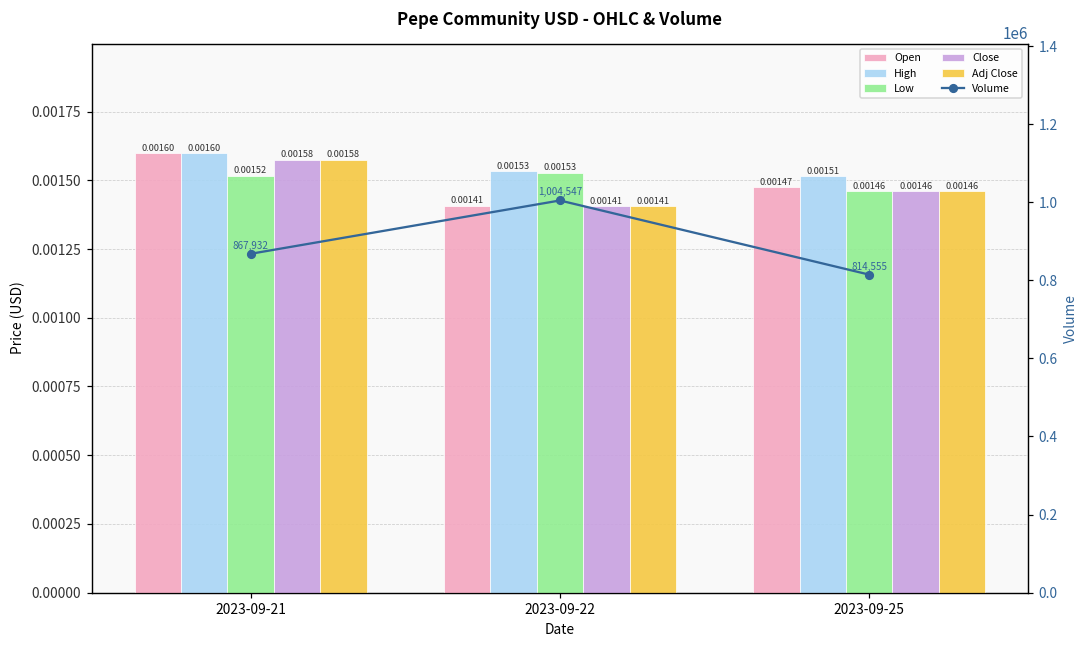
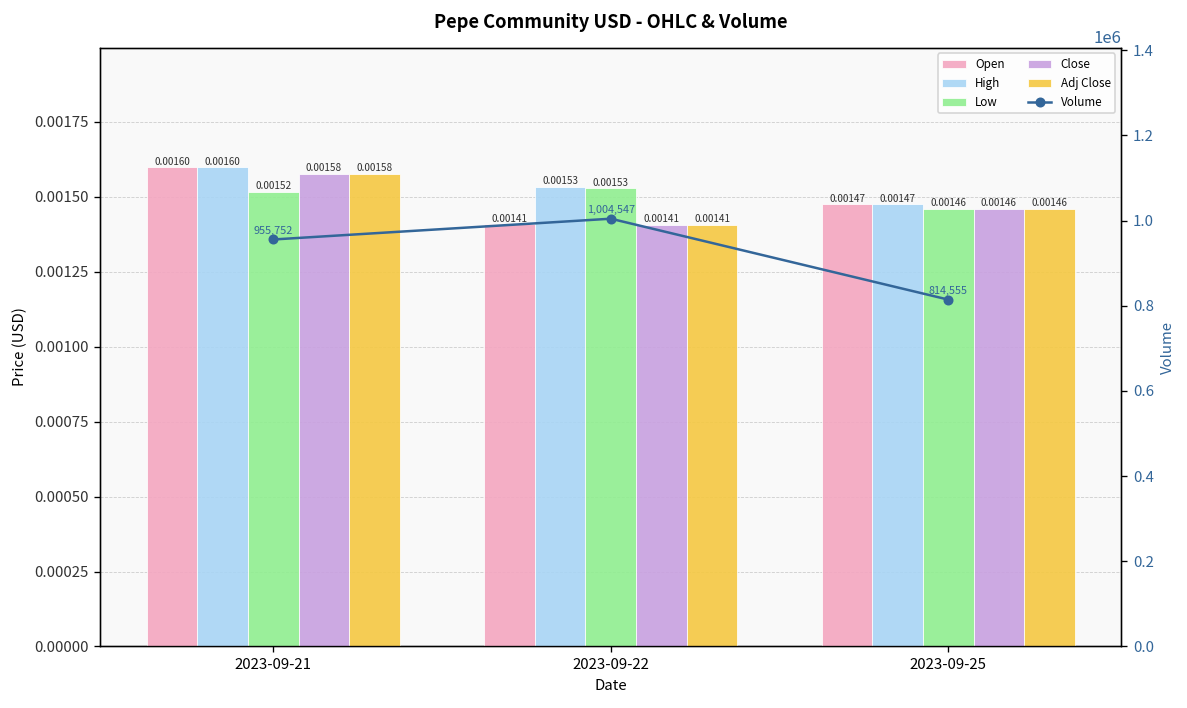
  {
    "High": {
      "2023-09-21": "0.00160",
      "2023-09-22": "0.00153",
-     "2023-09-25": "0.00151"
+     "2023-09-25": "0.00147"
    },
    "Low": {
      "2023-09-21": "0.00152",
      "2023-09-22": "0.00153",
      "2023-09-25": "0.00146"
    },
    "Adj Close": {
      "2023-09-21": "0.00158",
      "2023-09-22": "0.00141",
      "2023-09-25": "0.00146"
    },
    "Volume": {
-     "2023-09-21": "867,932",
+     "2023-09-21": "955,752",
      "2023-09-22": "1,004,547",
      "2023-09-25": "814,555"
    }
  }
